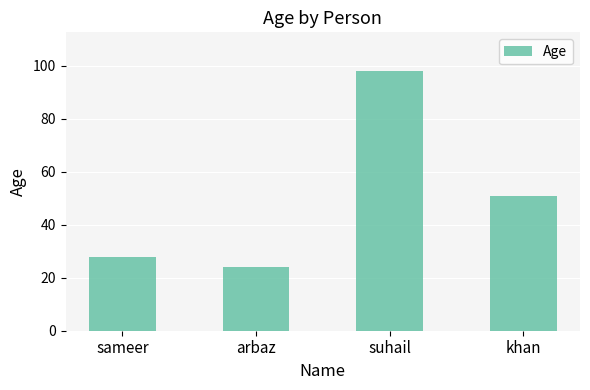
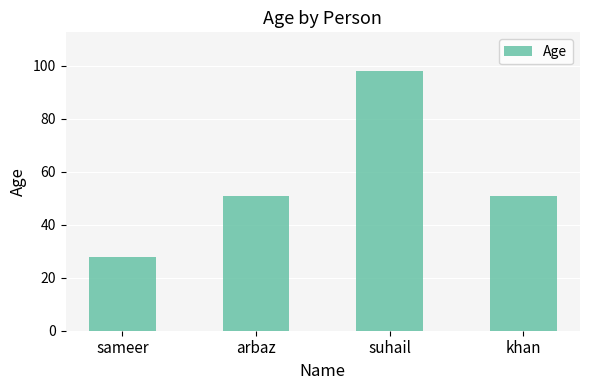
  {
    "sameer": 28,
-   "arbaz": 24,
+   "arbaz": 51,
    "suhail": 98,
    "khan": 51
  }
